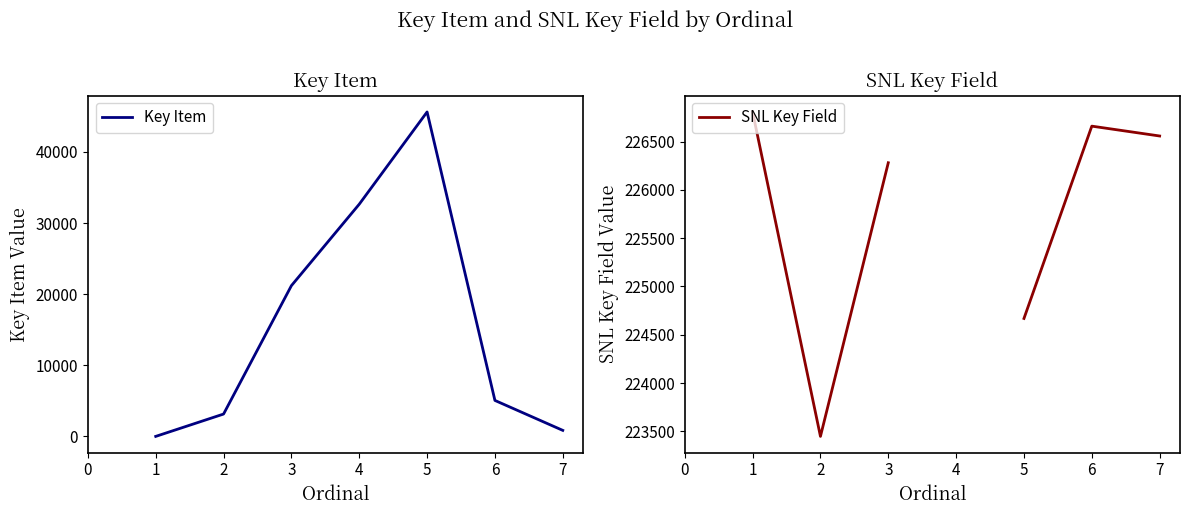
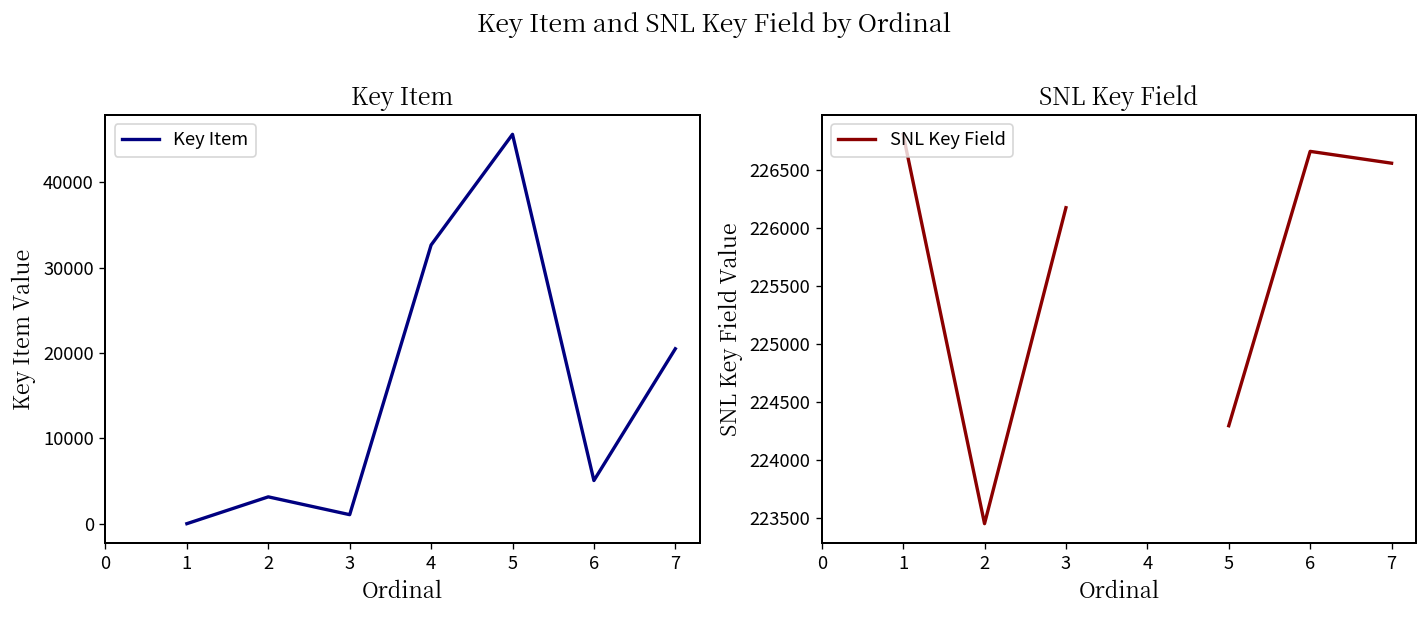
  {
    "Key Item": {
      "1": 0,
      "2": 3000,
-     "3": 21000,
+     "3": 1000,
      "4": 33000,
      "5": 46000,
      "6": 5000,
-     "7": 1000
+     "7": 20000
    },
    "SNL Key Field": {
      "2": 223400,
-     "3": 226300,
-     "5": 224700,
+     "3": 226200,
+     "5": 224300,
      "6": 226700,
      "7": 226600
    }
  }
